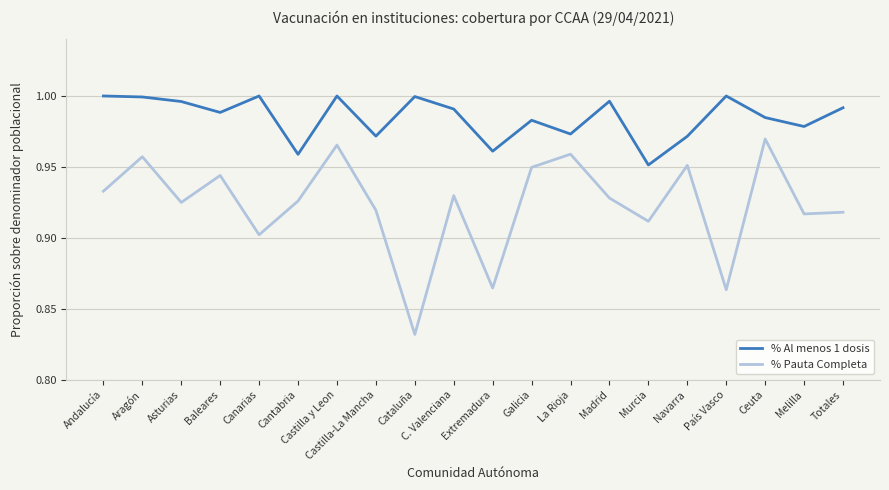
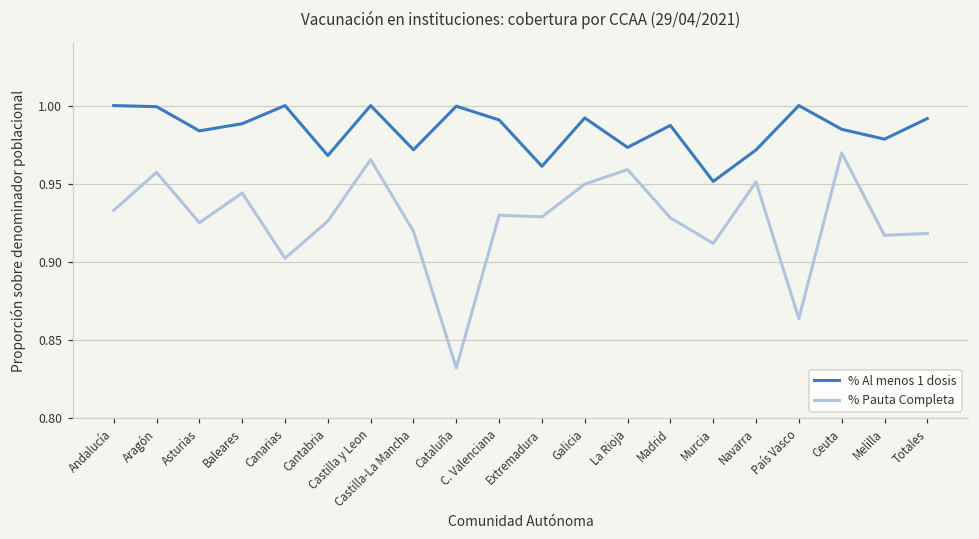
  {
    "% Al menos 1 dosis": {
      "Andalucía": 1.000,
      "Aragón": 0.999,
-     "Asturias": 0.996,
+     "Asturias": 0.984,
      "Baleares": 0.988,
      "Canarias": 1.000,
-     "Cantabria": 0.959,
+     "Cantabria": 0.968,
      "Castilla y Leon": 1.000,
      "Castilla-La Mancha": 0.972,
      "Cataluña": 1.000,
      "C. Valenciana": 0.991,
      "Extremadura": 0.961,
-     "Galicia": 0.983,
+     "Galicia": 0.992,
      "La Rioja": 0.973,
-     "Madrid": 0.996,
+     "Madrid": 0.987,
      "Murcia": 0.951,
      "Navarra": 0.972,
      "País Vasco": 1.000,
      "Ceuta": 0.985,
      "Melilla": 0.979,
      "Totales": 0.992
    },
    "% Pauta Completa": {
      "Andalucía": 0.933,
      "Aragón": 0.957,
      "Asturias": 0.925,
      "Baleares": 0.944,
      "Canarias": 0.902,
      "Cantabria": 0.926,
      "Castilla y Leon": 0.965,
      "Castilla-La Mancha": 0.920,
      "Cataluña": 0.832,
      "C. Valenciana": 0.930,
-     "Extremadura": 0.865,
+     "Extremadura": 0.929,
      "Galicia": 0.950,
      "La Rioja": 0.959,
      "Madrid": 0.928,
      "Murcia": 0.912,
      "Navarra": 0.951,
      "País Vasco": 0.864,
      "Ceuta": 0.970,
      "Melilla": 0.917,
      "Totales": 0.918
    }
  }
